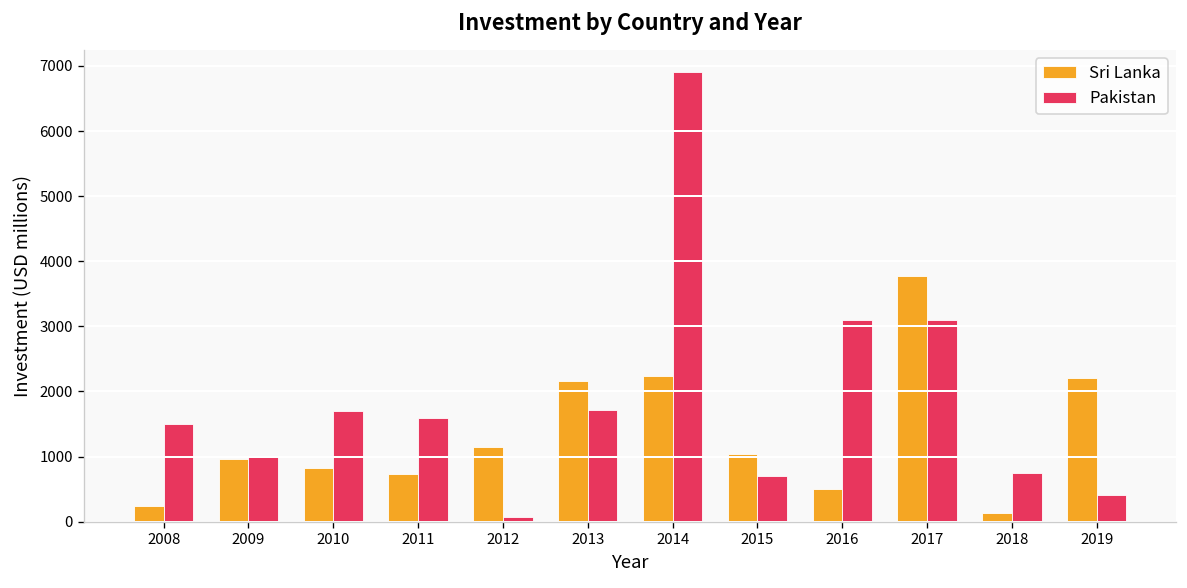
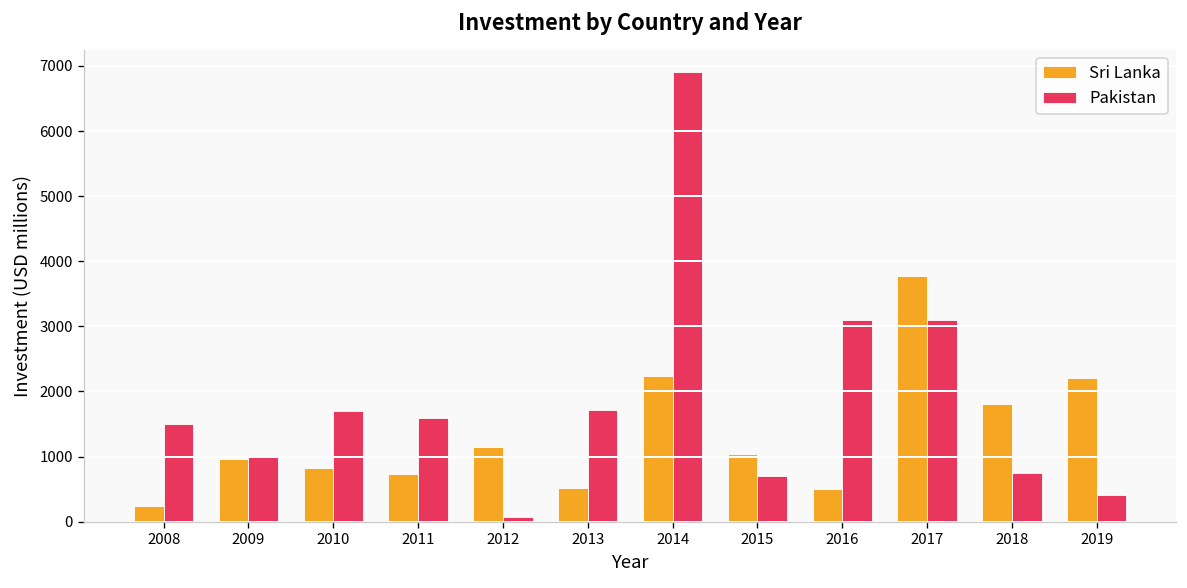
  {
    "Sri Lanka": {
      "2008": 200,
      "2009": 1000,
      "2010": 800,
      "2011": 700,
      "2012": 1100,
-     "2013": 2200,
+     "2013": 500,
      "2014": 2200,
      "2015": 1000,
      "2016": 500,
      "2017": 3800,
-     "2018": 100,
+     "2018": 1800,
      "2019": 2200
    },
    "Pakistan": {
      "2008": 1500,
      "2009": 1000,
      "2010": 1700,
      "2011": 1600,
      "2012": 100,
      "2013": 1700,
      "2014": 6900,
      "2015": 700,
      "2016": 3100,
      "2017": 3100,
      "2018": 800,
      "2019": 400
    }
  }
